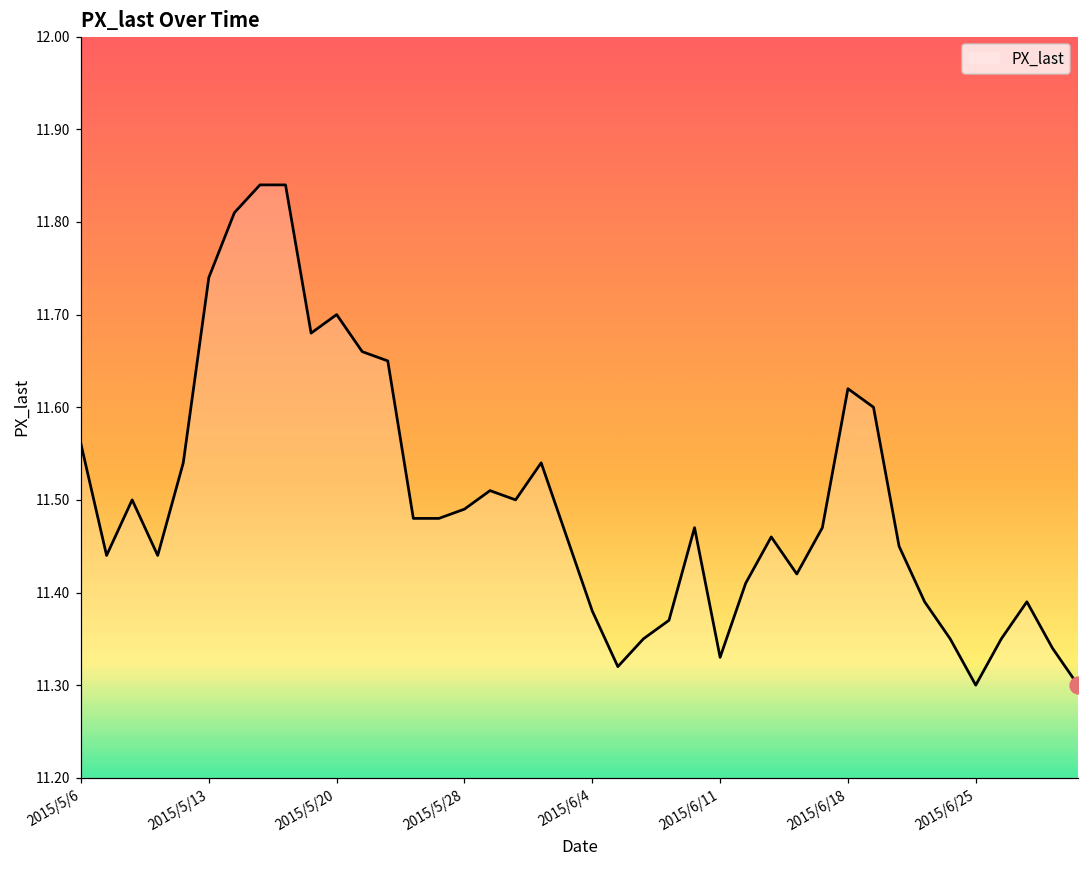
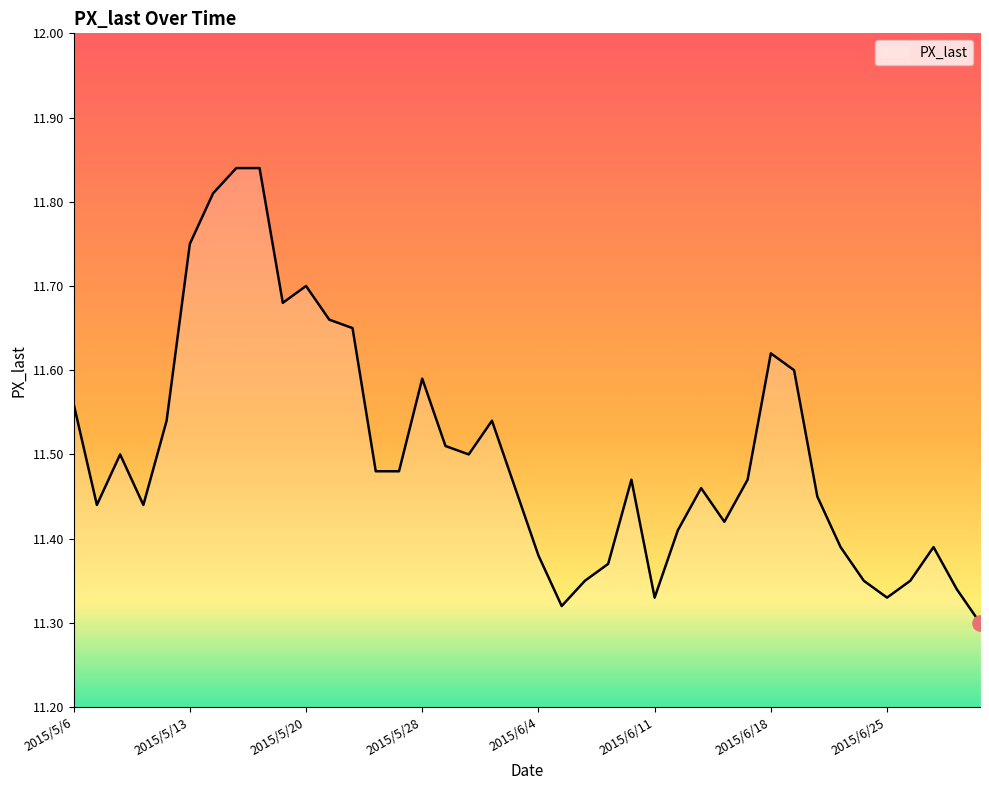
  {
    "PX_last": {
      "2015/5/6": 11.56,
-     "2015/5/13": 11.74,
+     "2015/5/13": 11.75,
      "2015/5/20": 11.70,
-     "2015/5/28": 11.49,
+     "2015/5/28": 11.59,
      "2015/6/4": 11.38,
      "2015/6/11": 11.33,
      "2015/6/18": 11.62,
-     "2015/6/25": 11.30
+     "2015/6/25": 11.33
    }
  }
